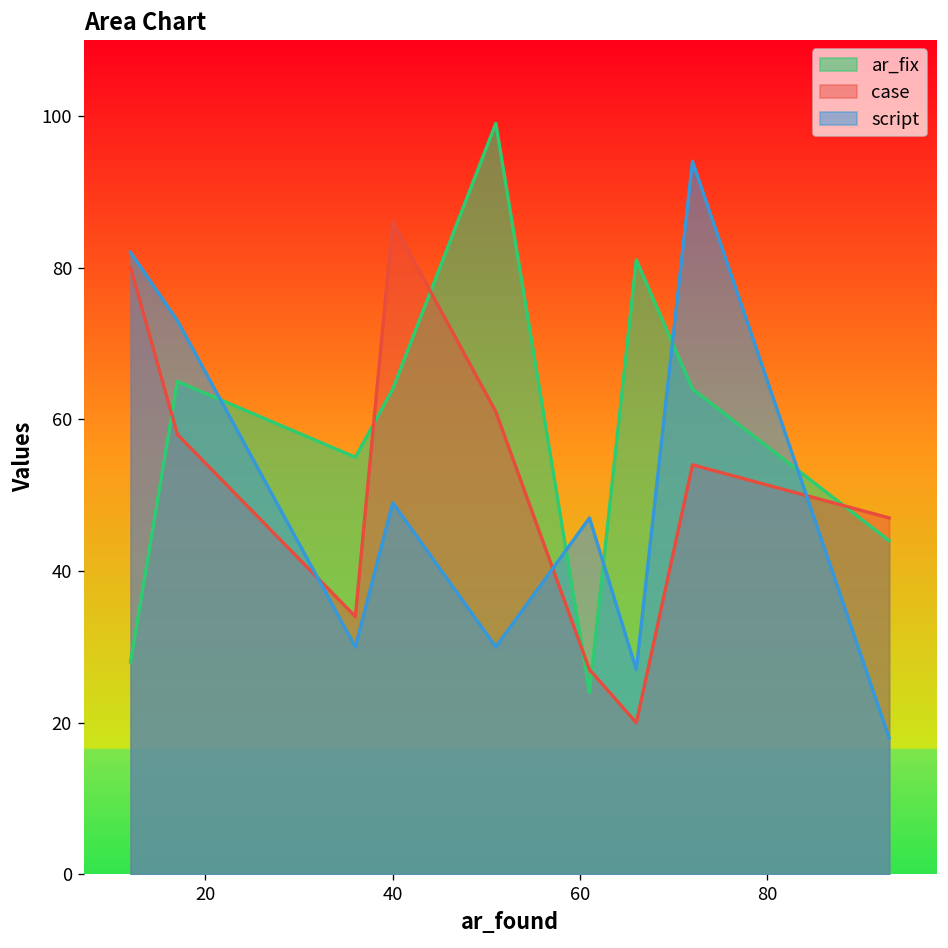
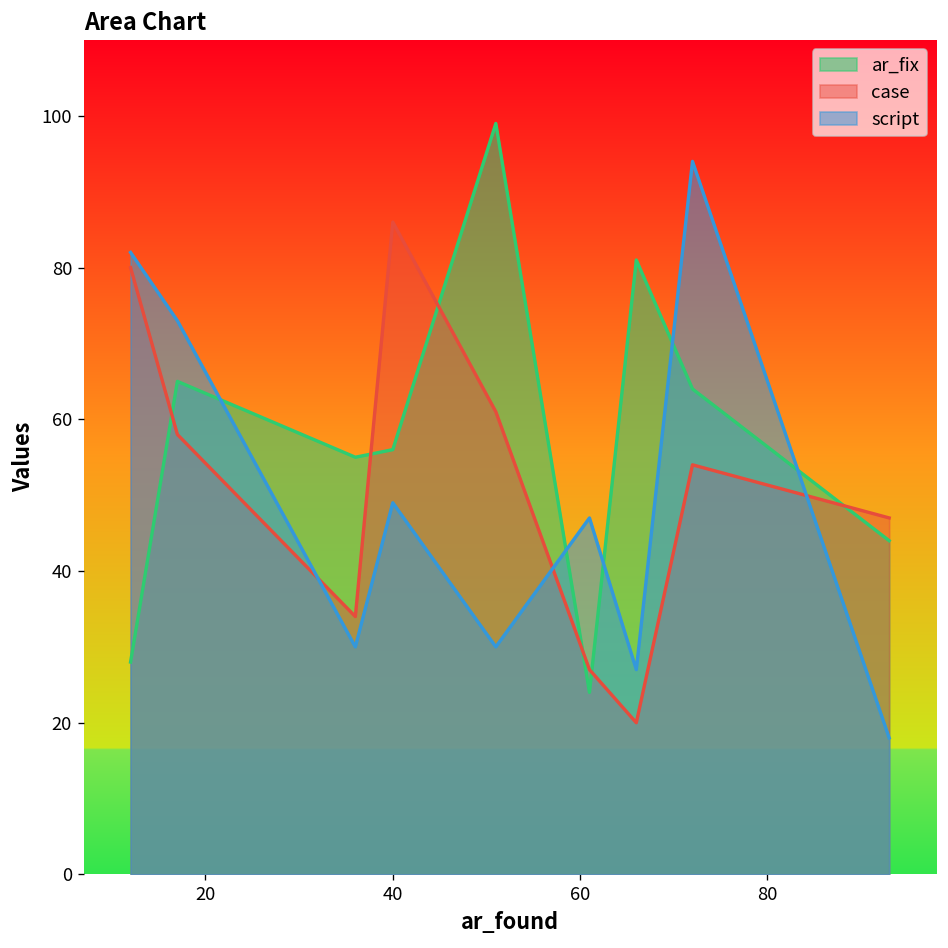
  {
    "ar_fix": {
-     "40": 64
+     "40": 56
    },
    "case": {
      "40": 86
    },
    "script": {
      "40": 49
    }
  }
